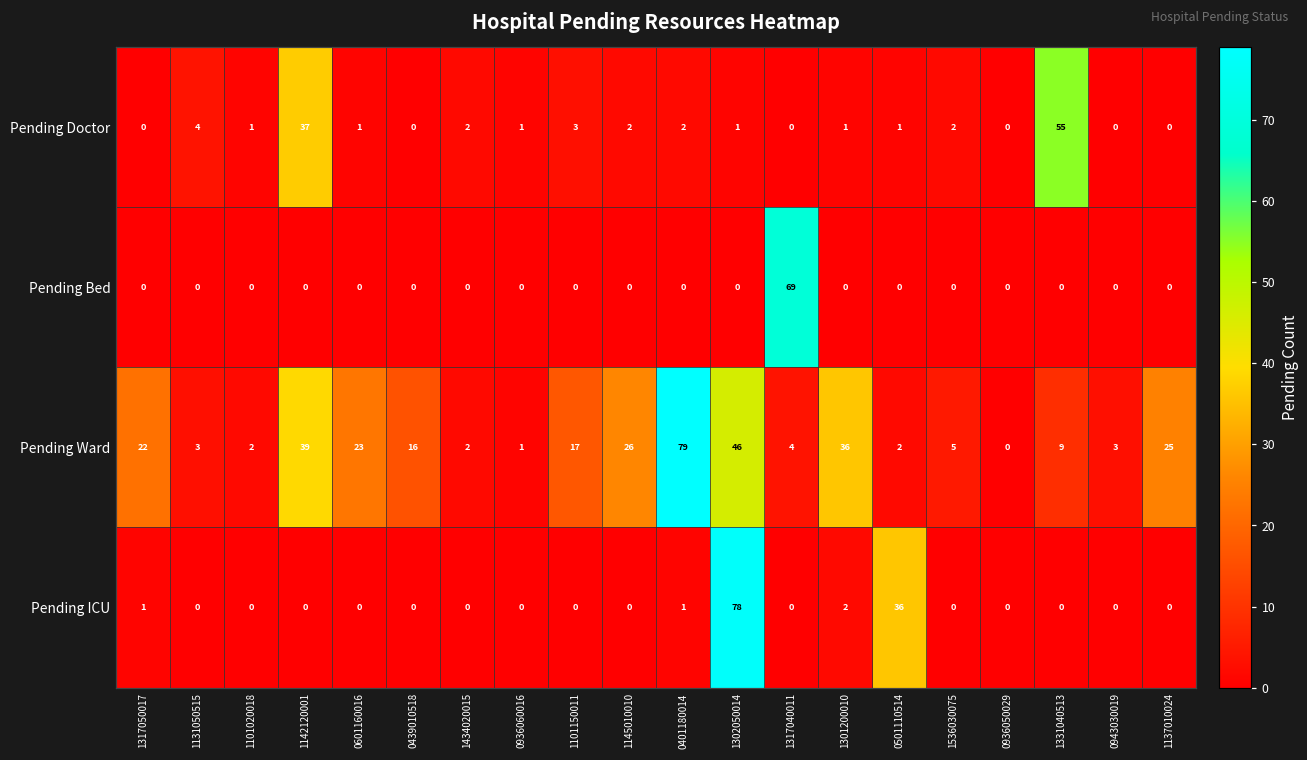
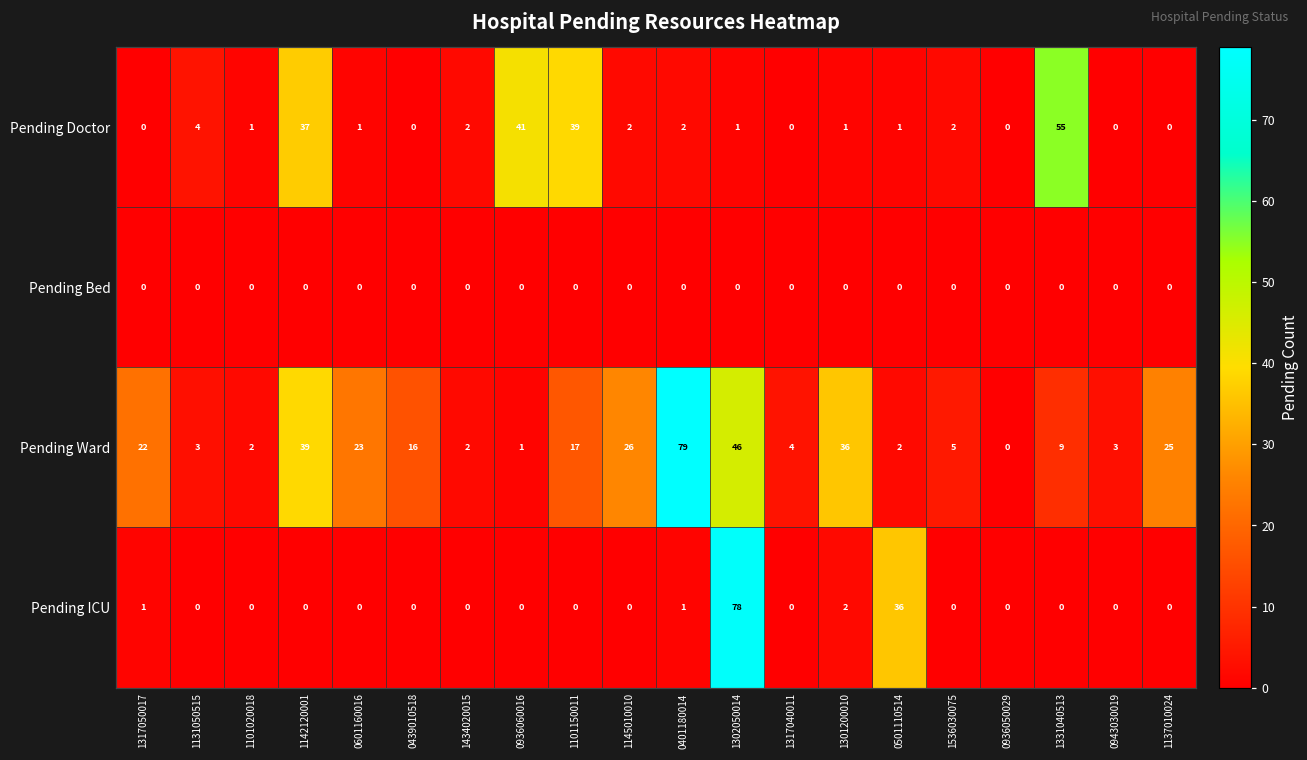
  {
    "Pending Doctor": {
      "1317050017": 0,
      "1131050515": 4,
      "1101020018": 1,
      "1142120001": 37,
      "0601160016": 1,
      "0439010518": 0,
      "1434020015": 2,
-     "0936060016": 1,
-     "1101150011": 3,
+     "0936060016": 41,
+     "1101150011": 39,
      "1145010010": 2,
      "0401180014": 2,
      "1302050014": 1,
      "1317040011": 0,
      "1301200010": 1,
      "0501110514": 1,
      "1536030075": 2,
      "0936050029": 0,
      "1331040513": 55,
      "0943030019": 0,
      "1137010024": 0
    },
    "Pending Bed": {
      "1317050017": 0,
      "1131050515": 0,
      "1101020018": 0,
      "1142120001": 0,
      "0601160016": 0,
      "0439010518": 0,
      "1434020015": 0,
      "0936060016": 0,
      "1101150011": 0,
      "1145010010": 0,
      "0401180014": 0,
      "1302050014": 0,
-     "1317040011": 69,
+     "1317040011": 0,
      "1301200010": 0,
      "0501110514": 0,
      "1536030075": 0,
      "0936050029": 0,
      "1331040513": 0,
      "0943030019": 0,
      "1137010024": 0
    },
    "Pending Ward": {
      "1317050017": 22,
      "1131050515": 3,
      "1101020018": 2,
      "1142120001": 39,
      "0601160016": 23,
      "0439010518": 16,
      "1434020015": 2,
      "0936060016": 1,
      "1101150011": 17,
      "1145010010": 26,
      "0401180014": 79,
      "1302050014": 46,
      "1317040011": 4,
      "1301200010": 36,
      "0501110514": 2,
      "1536030075": 5,
      "0936050029": 0,
      "1331040513": 9,
      "0943030019": 3,
      "1137010024": 25
    },
    "Pending ICU": {
      "1317050017": 1,
      "1131050515": 0,
      "1101020018": 0,
      "1142120001": 0,
      "0601160016": 0,
      "0439010518": 0,
      "1434020015": 0,
      "0936060016": 0,
      "1101150011": 0,
      "1145010010": 0,
      "0401180014": 1,
      "1302050014": 78,
      "1317040011": 0,
      "1301200010": 2,
      "0501110514": 36,
      "1536030075": 0,
      "0936050029": 0,
      "1331040513": 0,
      "0943030019": 0,
      "1137010024": 0
    }
  }
